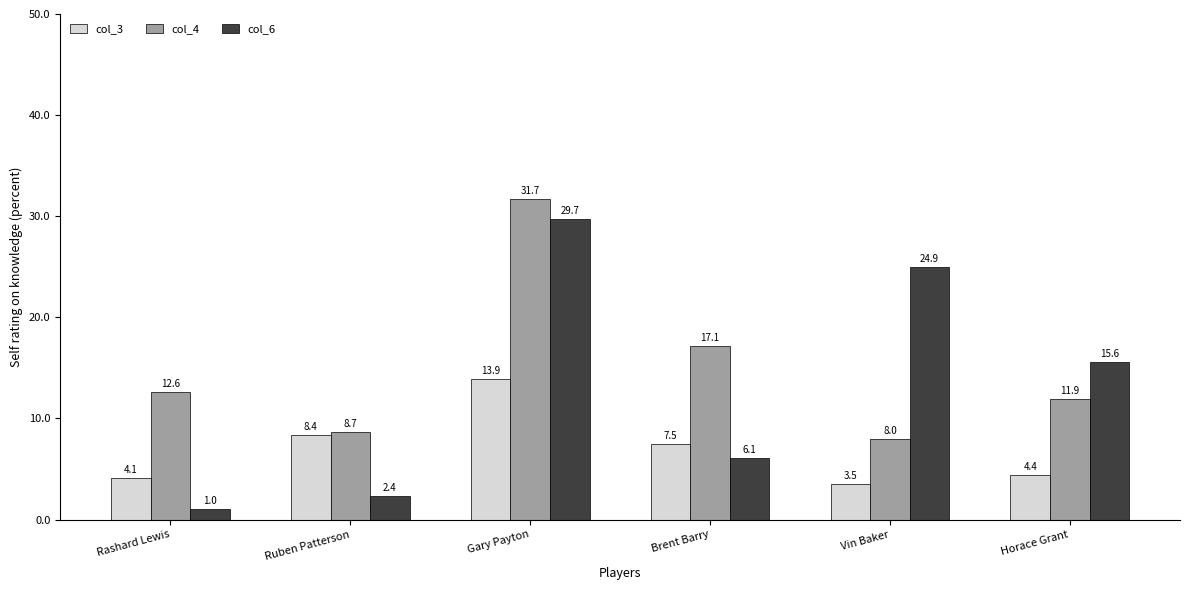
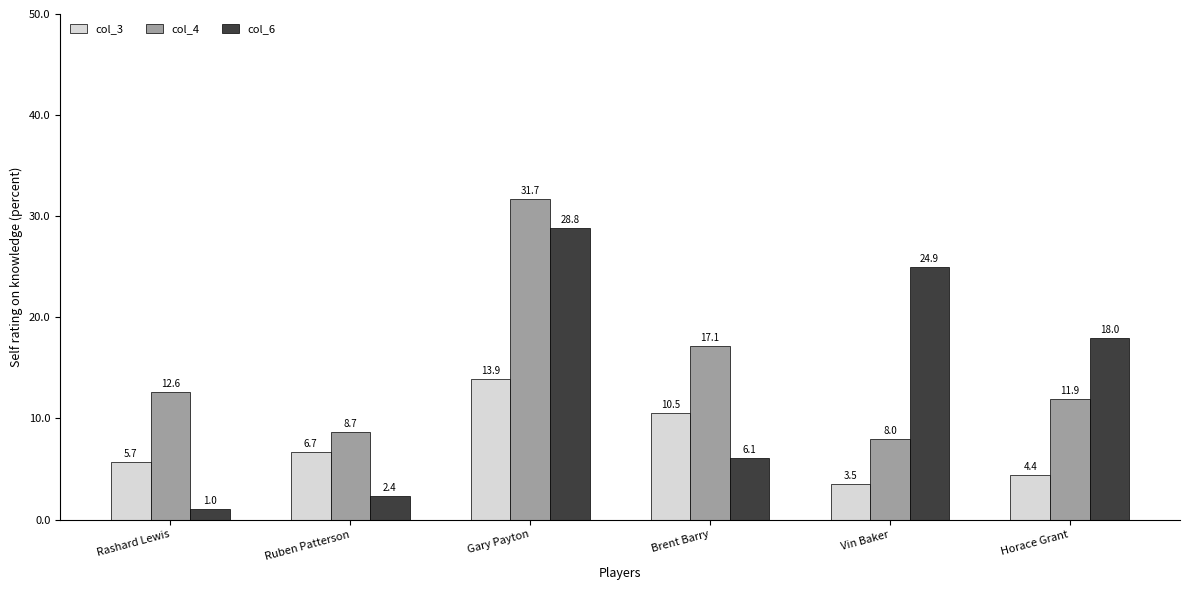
  {
    "col_3": {
-     "Rashard Lewis": 4.1,
-     "Ruben Patterson": 8.4,
+     "Rashard Lewis": 5.7,
+     "Ruben Patterson": 6.7,
      "Gary Payton": 13.9,
-     "Brent Barry": 7.5,
+     "Brent Barry": 10.5,
      "Vin Baker": 3.5,
      "Horace Grant": 4.4
    },
    "col_4": {
      "Rashard Lewis": 12.6,
      "Ruben Patterson": 8.7,
      "Gary Payton": 31.7,
      "Brent Barry": 17.1,
      "Vin Baker": 8.0,
      "Horace Grant": 11.9
    },
    "col_6": {
      "Rashard Lewis": 1.0,
      "Ruben Patterson": 2.4,
-     "Gary Payton": 29.7,
+     "Gary Payton": 28.8,
      "Brent Barry": 6.1,
      "Vin Baker": 24.9,
-     "Horace Grant": 15.6
+     "Horace Grant": 18.0
    }
  }
